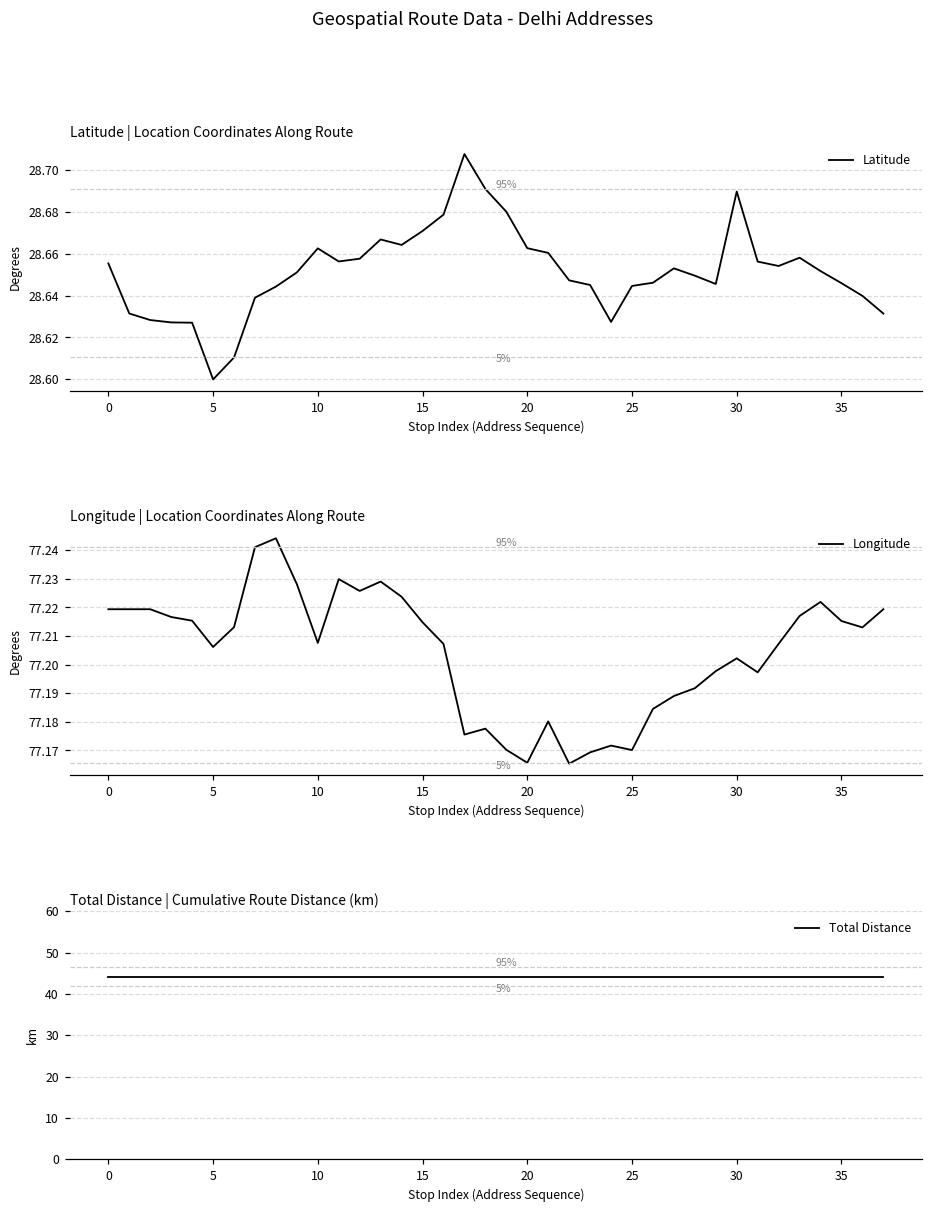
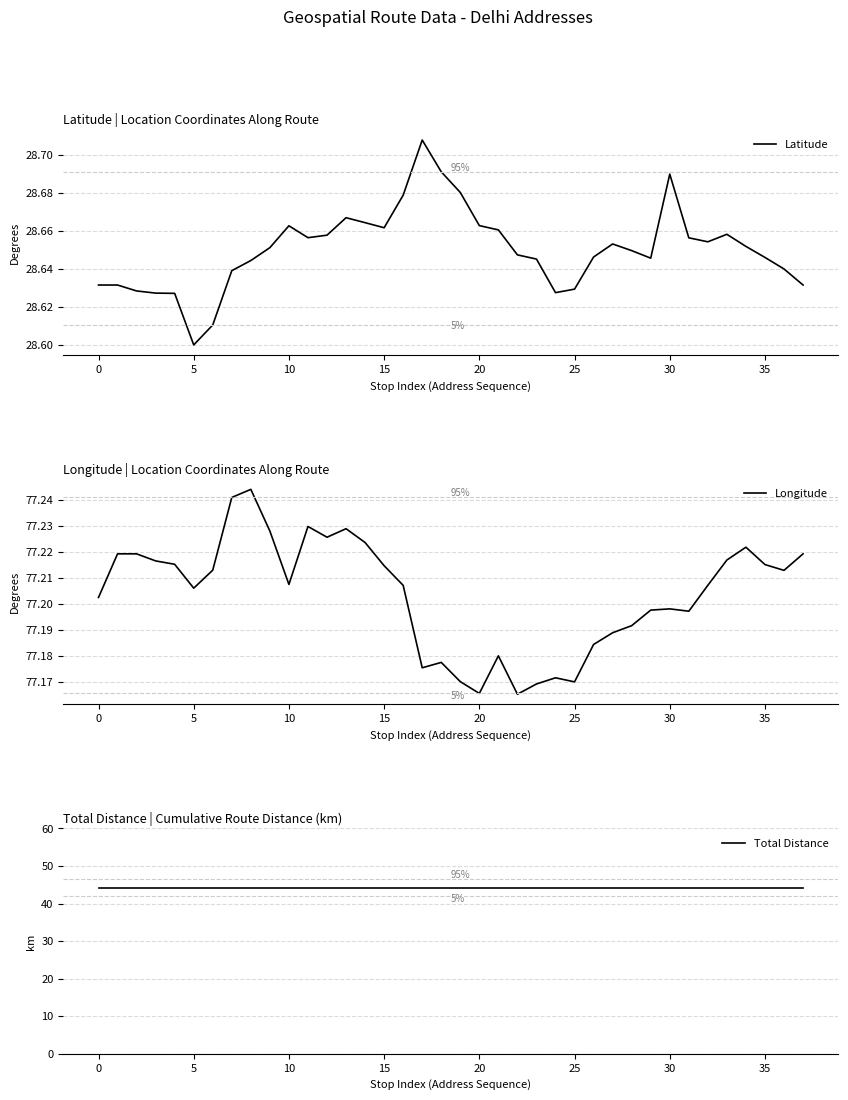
  {
    "Latitude | Location Coordinates Along Route": {
-     "0": 28.655,
+     "0": 28.631,
      "5": 28.600,
      "10": 28.663,
-     "15": 28.671,
+     "15": 28.662,
      "20": 28.663,
-     "25": 28.645,
+     "25": 28.629,
      "30": 28.690,
      "35": 28.646
    },
    "Longitude | Location Coordinates Along Route": {
-     "0": 77.219,
+     "0": 77.203,
      "5": 77.206,
      "10": 77.208,
      "15": 77.215,
      "20": 77.166,
      "25": 77.170,
-     "30": 77.202,
+     "30": 77.198,
      "35": 77.215
    },
    "Total Distance | Cumulative Route Distance (km)": {
      "0": 44,
      "5": 44,
      "10": 44,
      "15": 44,
      "20": 44,
      "25": 44,
      "30": 44,
      "35": 44
    }
  }
